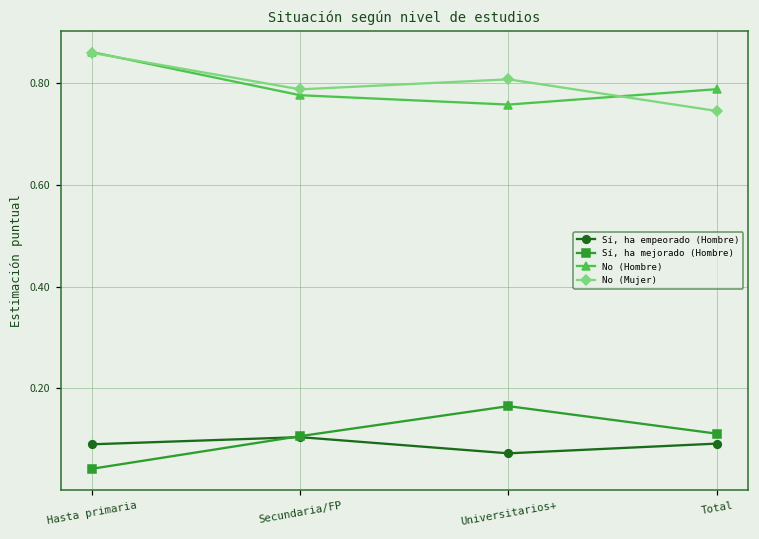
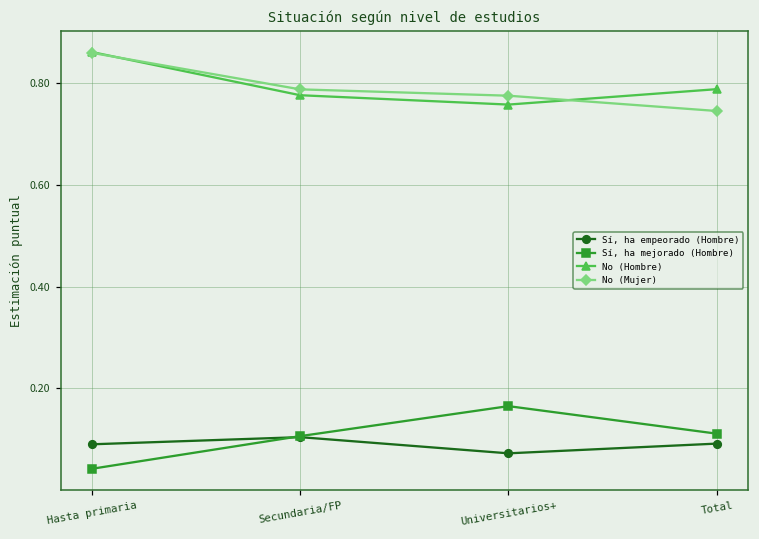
  {
    "No (Mujer)": {
      "Secundaria/FP": 0.79,
-     "Universitarios+": 0.81,
+     "Universitarios+": 0.77,
      "Total": 0.74
    }
  }
